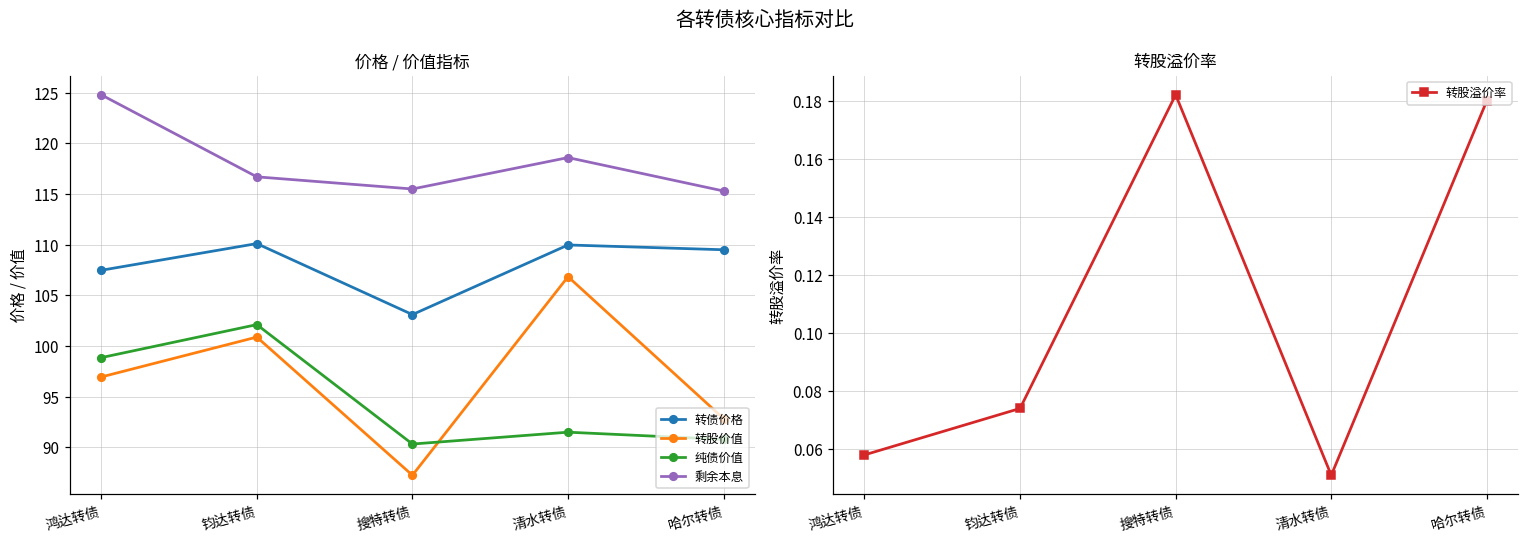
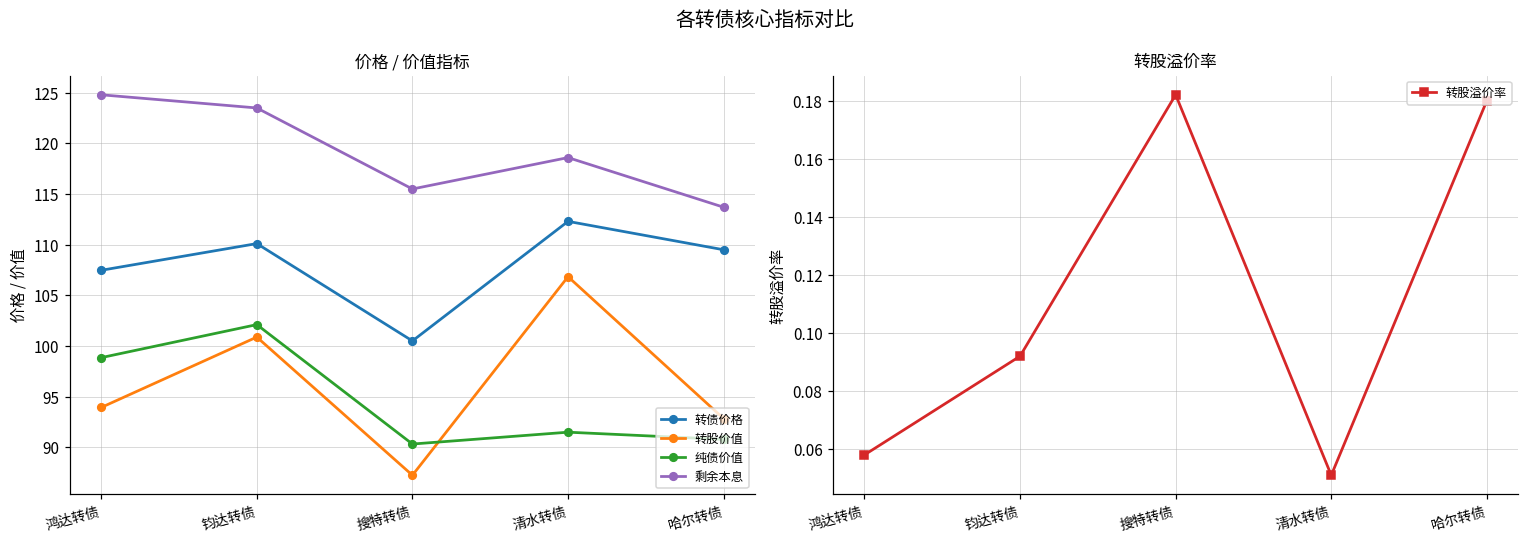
  {
    "价格 / 价值指标": {
      "转债价格": {
        "鸿达转债": 107,
        "钧达转债": 110,
-       "搜特转债": 103,
-       "清水转债": 110,
+       "搜特转债": 101,
+       "清水转债": 112,
        "哈尔转债": 110
      },
      "转股价值": {
-       "鸿达转债": 97,
+       "鸿达转债": 94,
        "钧达转债": 101,
        "搜特转债": 87,
        "清水转债": 107
      },
      "纯债价值": {
        "鸿达转债": 99,
        "钧达转债": 102,
        "搜特转债": 90,
        "清水转债": 91
      },
      "剩余本息": {
        "鸿达转债": 125,
-       "钧达转债": 117,
+       "钧达转债": 124,
        "搜特转债": 116,
        "清水转债": 119,
-       "哈尔转债": 115
+       "哈尔转债": 114
      }
    },
    "转股溢价率": {
      "鸿达转债": 0.058,
-     "钧达转债": 0.074,
+     "钧达转债": 0.092,
      "搜特转债": 0.182,
      "清水转债": 0.051
    }
  }
